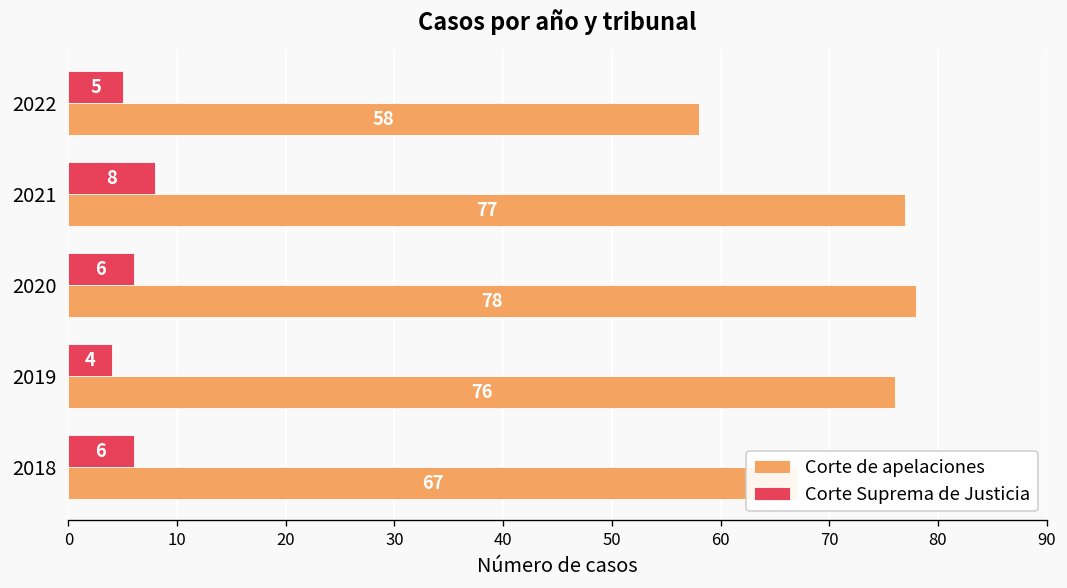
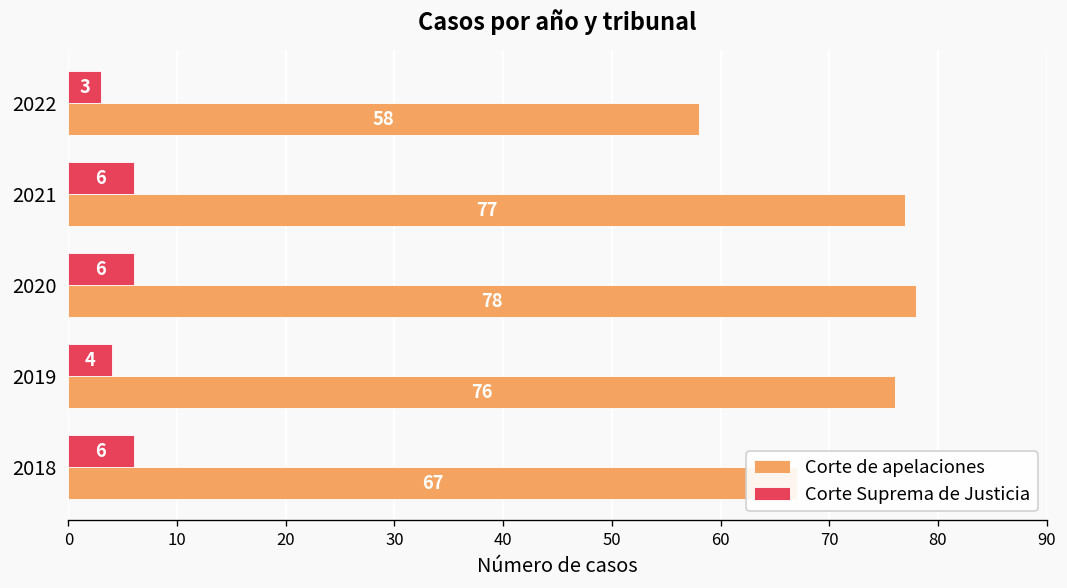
  {
    "Corte de apelaciones": {
      "2022": 58,
      "2021": 77,
      "2020": 78,
      "2019": 76
    },
    "Corte Suprema de Justicia": {
-     "2022": 5,
-     "2021": 8,
+     "2022": 3,
+     "2021": 6,
      "2020": 6,
      "2019": 4,
      "2018": 6
    }
  }
